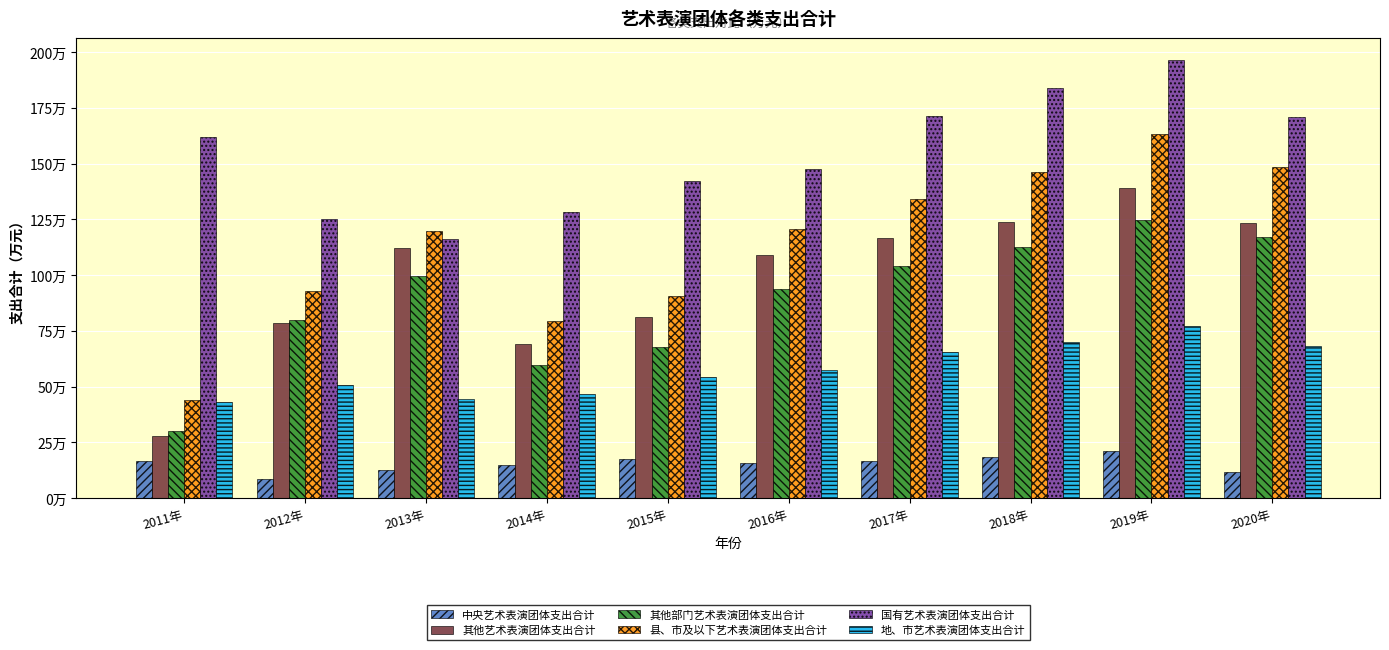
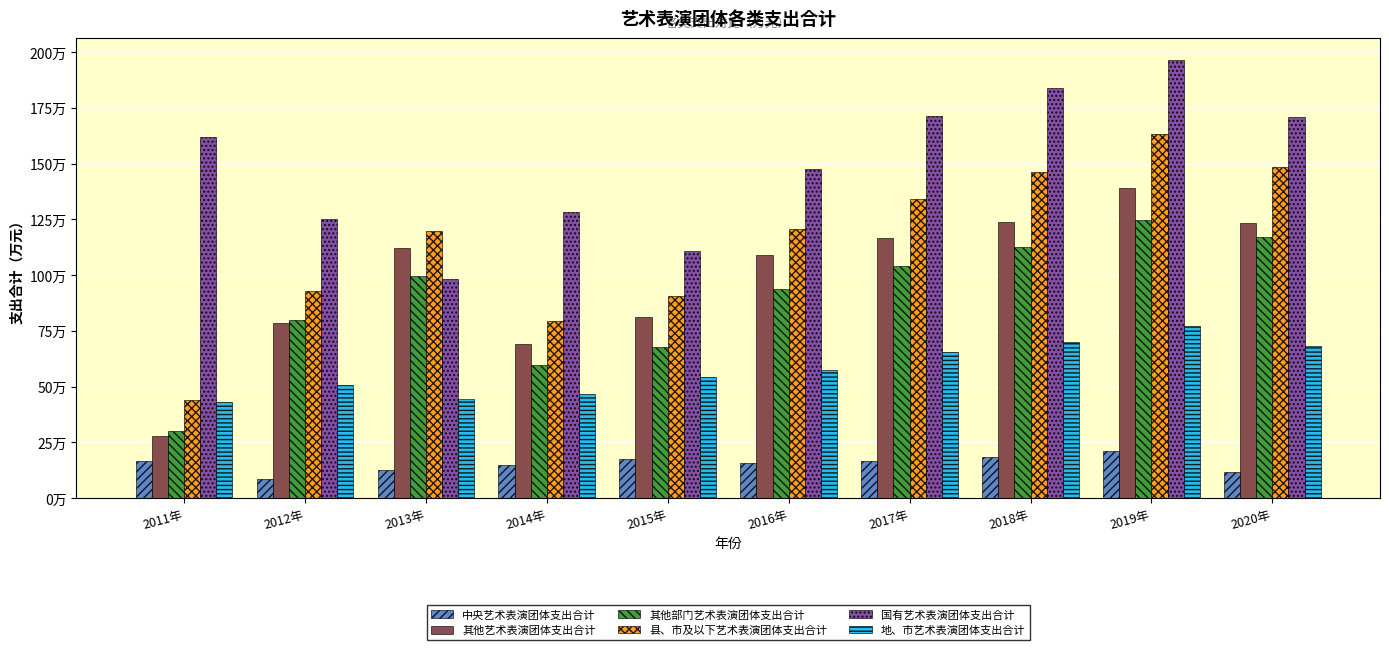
  {
    "中央艺术表演团体支出合计": {
      "2011年": "17万",
      "2012年": "8万",
      "2013年": "13万",
      "2014年": "15万",
      "2015年": "17万",
      "2016年": "16万",
      "2017年": "17万",
      "2018年": "18万",
      "2019年": "21万",
      "2020年": "12万"
    },
    "其他艺术表演团体支出合计": {
      "2011年": "28万",
      "2012年": "78万",
      "2013年": "112万",
      "2014年": "69万",
      "2015年": "81万",
      "2016年": "109万",
      "2017年": "117万",
      "2018年": "124万",
      "2019年": "139万",
      "2020年": "123万"
    },
    "其他部门艺术表演团体支出合计": {
      "2011年": "30万",
      "2012年": "80万",
      "2013年": "100万",
      "2014年": "60万",
      "2015年": "68万",
      "2016年": "94万",
      "2017年": "104万",
      "2018年": "113万",
      "2019年": "125万",
      "2020年": "117万"
    },
    "县、市及以下艺术表演团体支出合计": {
      "2011年": "44万",
      "2012年": "93万",
      "2013年": "120万",
      "2014年": "80万",
      "2015年": "90万",
      "2016年": "121万",
      "2017年": "134万",
      "2018年": "146万",
      "2019年": "163万",
      "2020年": "149万"
    },
    "国有艺术表演团体支出合计": {
      "2011年": "162万",
      "2012年": "125万",
-     "2013年": "116万",
+     "2013年": "98万",
      "2014年": "128万",
-     "2015年": "142万",
+     "2015年": "111万",
      "2016年": "148万",
      "2017年": "171万",
      "2018年": "184万",
      "2019年": "196万",
      "2020年": "171万"
    },
    "地、市艺术表演团体支出合计": {
      "2011年": "43万",
      "2012年": "51万",
      "2013年": "44万",
      "2014年": "47万",
      "2015年": "54万",
      "2016年": "57万",
      "2017年": "66万",
      "2018年": "70万",
      "2019年": "77万",
      "2020年": "68万"
    }
  }
